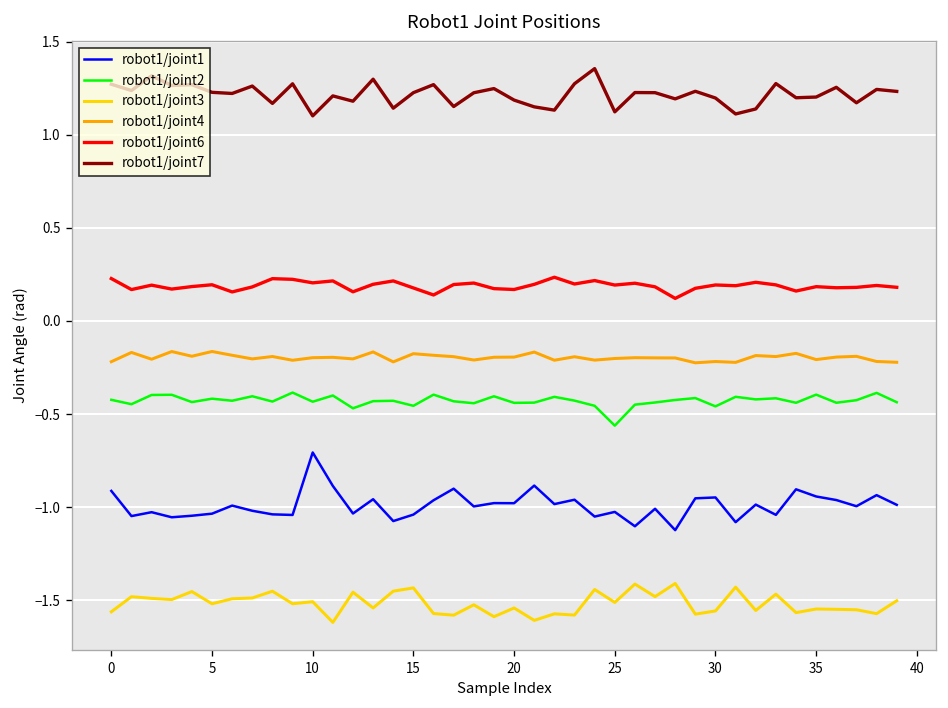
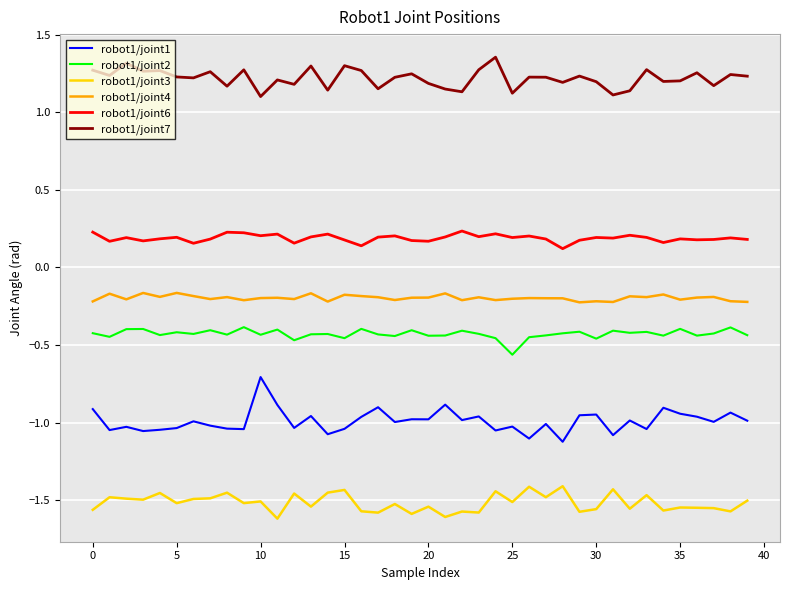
  {
    "robot1/joint1": {
      "0": -0.91,
      "5": -1.04,
      "10": -0.71,
      "15": -1.04,
      "20": -0.98,
      "25": -1.03,
      "30": -0.95,
      "35": -0.94
    },
    "robot1/joint2": {
      "0": -0.42,
      "5": -0.42,
      "10": -0.43,
      "15": -0.46,
      "20": -0.44,
      "25": -0.56,
      "30": -0.46,
      "35": -0.40
    },
    "robot1/joint6": {
      "0": 0.23,
      "5": 0.19,
      "10": 0.20,
      "15": 0.18,
      "20": 0.17,
      "25": 0.19,
      "30": 0.19,
      "35": 0.18
    },
    "robot1/joint7": {
      "5": 1.23,
      "10": 1.10,
-     "15": 1.23,
+     "15": 1.30,
      "20": 1.19,
      "25": 1.12,
      "30": 1.20,
      "35": 1.20
    }
  }
